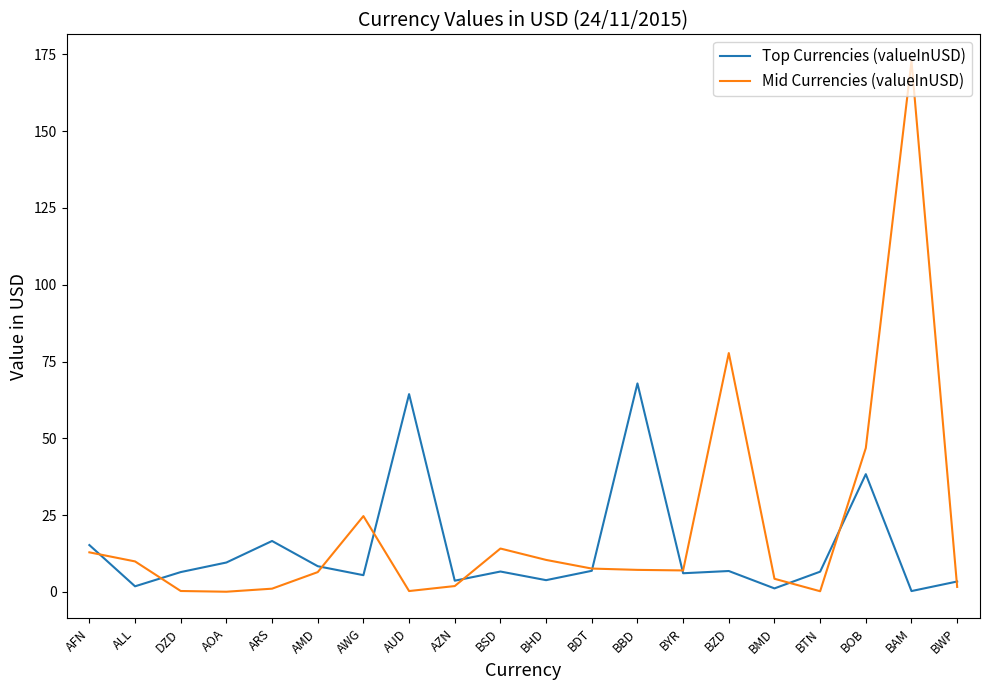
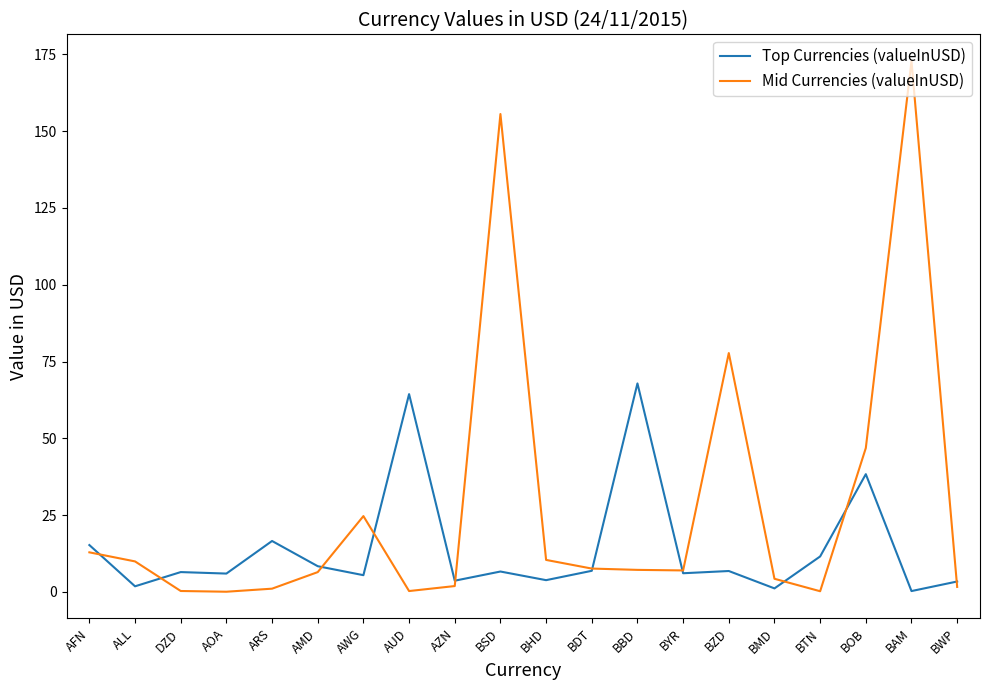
  {
    "Top Currencies (valueInUSD)": {
      "AFN": 15,
      "ALL": 2,
      "DZD": 6,
-     "AOA": 10,
+     "AOA": 6,
      "ARS": 17,
      "AMD": 8,
      "AWG": 5,
      "AUD": 64,
      "AZN": 4,
      "BSD": 7,
      "BHD": 4,
      "BBD": 68,
      "BYR": 6,
      "BZD": 7,
      "BMD": 1,
-     "BTN": 7,
+     "BTN": 12,
      "BOB": 38,
      "BAM": 0,
      "BWP": 3
    },
    "Mid Currencies (valueInUSD)": {
      "AFN": 13,
      "ALL": 10,
      "DZD": 0,
      "AOA": 0,
      "ARS": 1,
      "AMD": 6,
      "AWG": 25,
      "AUD": 0,
      "AZN": 2,
-     "BSD": 14,
+     "BSD": 156,
      "BHD": 10,
      "BBD": 7,
      "BYR": 7,
      "BZD": 78,
      "BMD": 4,
      "BTN": 0,
      "BOB": 47,
      "BWP": 2
    }
  }
